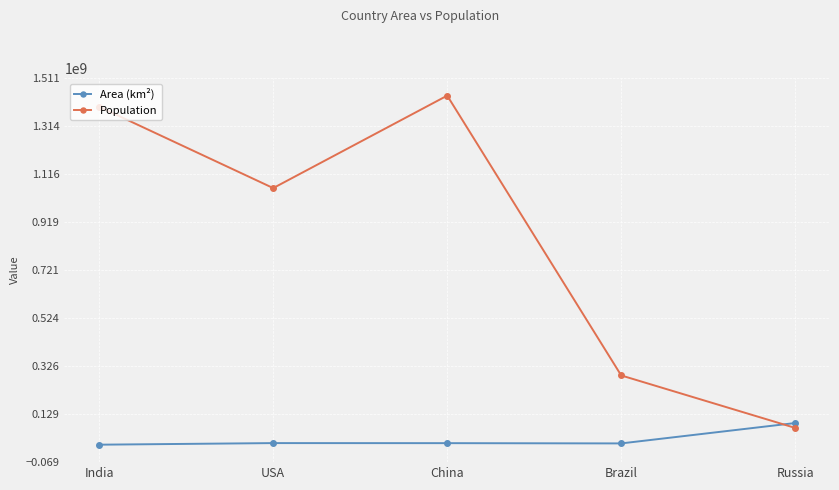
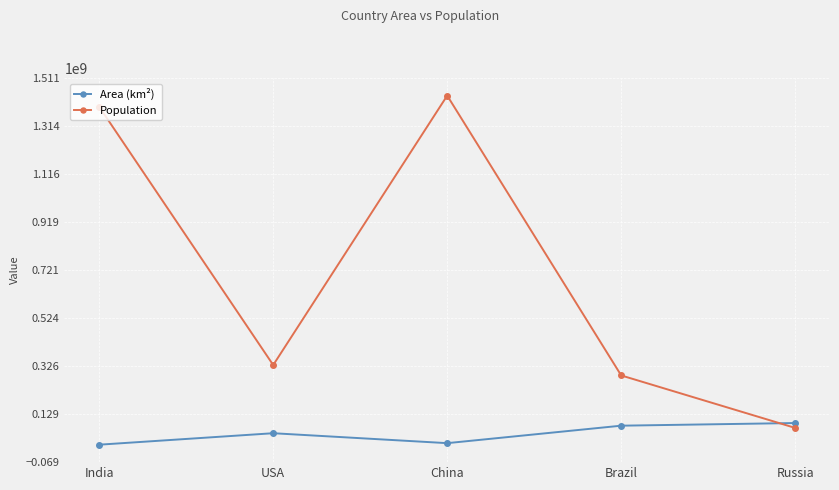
  {
    "Area (km²)": {
      "India": 0,
-     "USA": 10000000,
+     "USA": 50000000,
      "China": 10000000,
-     "Brazil": 10000000,
+     "Brazil": 80000000,
      "Russia": 90000000
    },
    "Population": {
-     "USA": 1060000000,
+     "USA": 330000000,
      "China": 1440000000,
      "Brazil": 290000000,
      "Russia": 70000000
    }
  }
